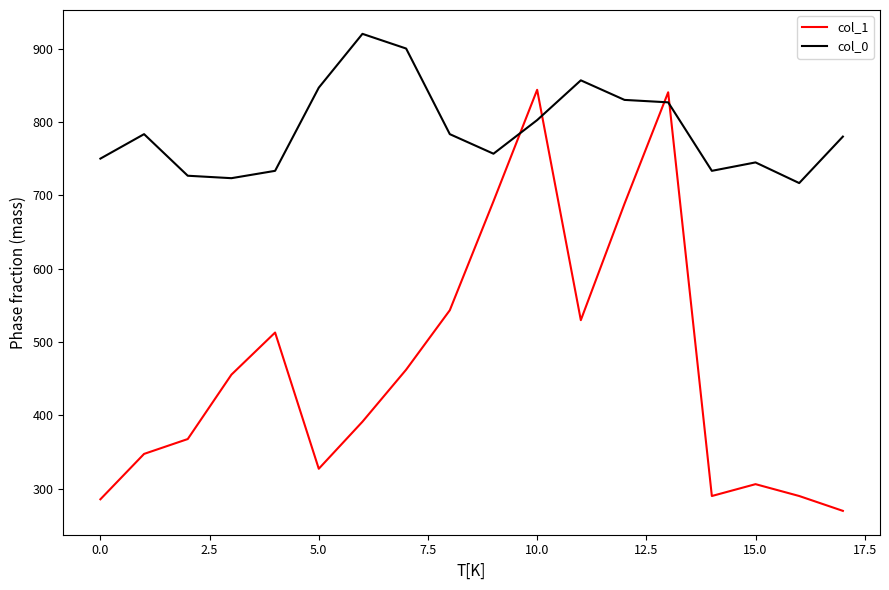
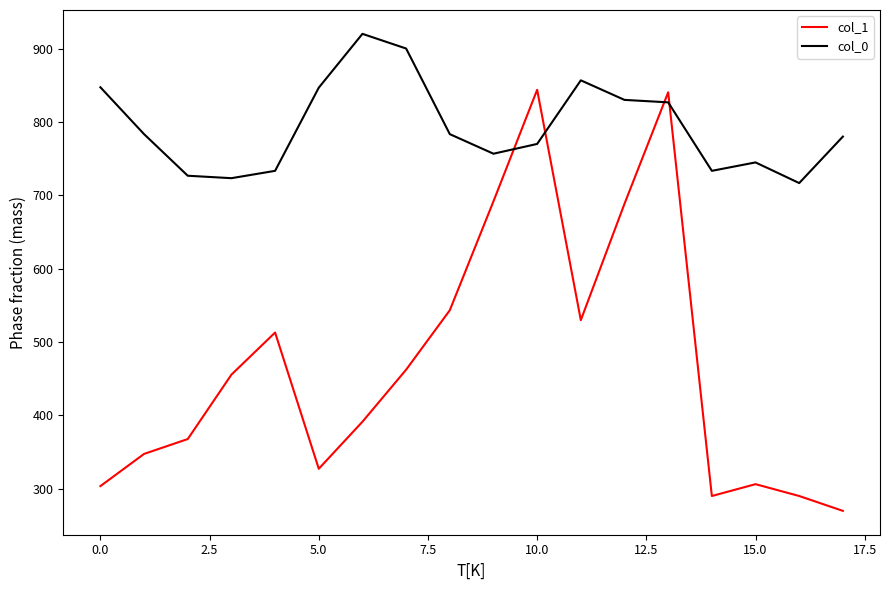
  {
    "col_1": {
-     "0.0": 290,
+     "0.0": 300,
      "5.0": 330,
      "10.0": 840,
      "15.0": 310
    },
    "col_0": {
-     "0.0": 750,
+     "0.0": 850,
      "5.0": 850,
-     "10.0": 800,
+     "10.0": 770,
      "15.0": 740
    }
  }
